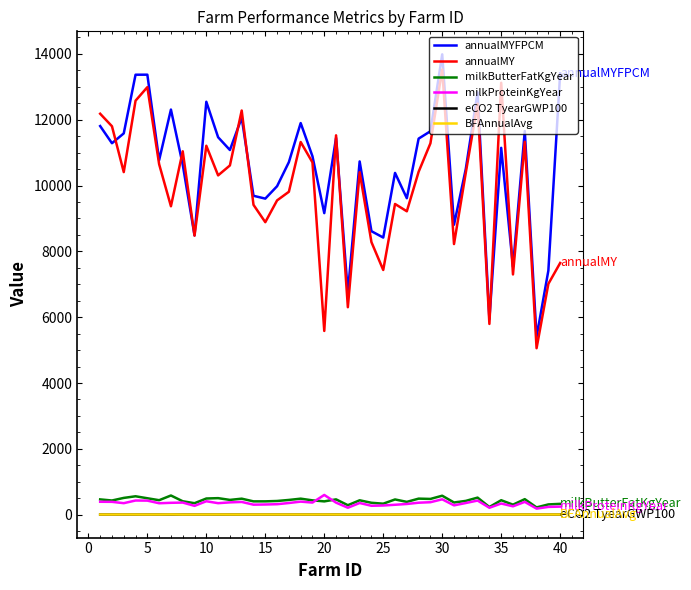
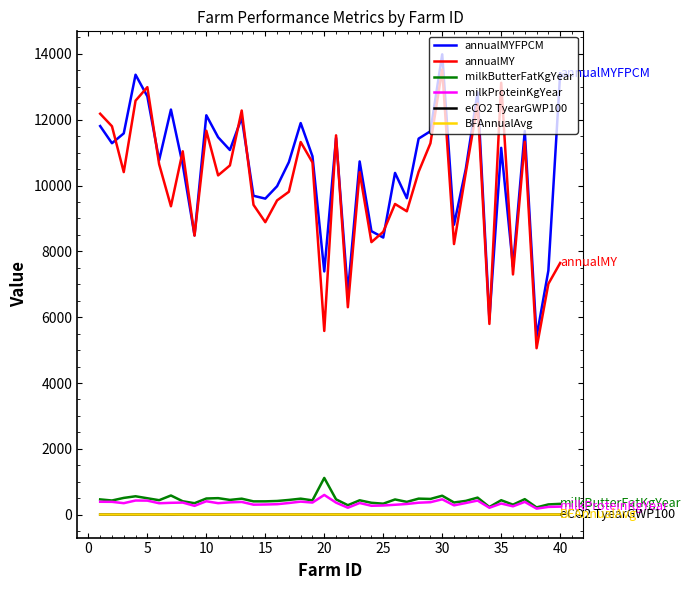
  {
    "annualMYFPCM": {
-     "5": 13400,
-     "10": 12500,
+     "5": 12700,
+     "10": 12100,
      "15": 9600,
-     "20": 9200,
+     "20": 7400,
      "25": 8400,
      "35": 11100
    },
    "annualMY": {
      "5": 13000,
-     "10": 11200,
+     "10": 11700,
      "15": 8900,
      "20": 5600,
-     "25": 7400,
+     "25": 8600,
      "40": 7600
    },
    "milkButterFatKgYear": {
      "10": 500,
      "15": 400,
-     "20": 400,
+     "20": 1100,
      "30": 600,
      "35": 400,
      "40": 300
    },
    "milkProteinKgYear": {
      "10": 400,
      "15": 300,
      "20": 600,
      "30": 500,
      "35": 300,
      "40": 200
    }
  }
